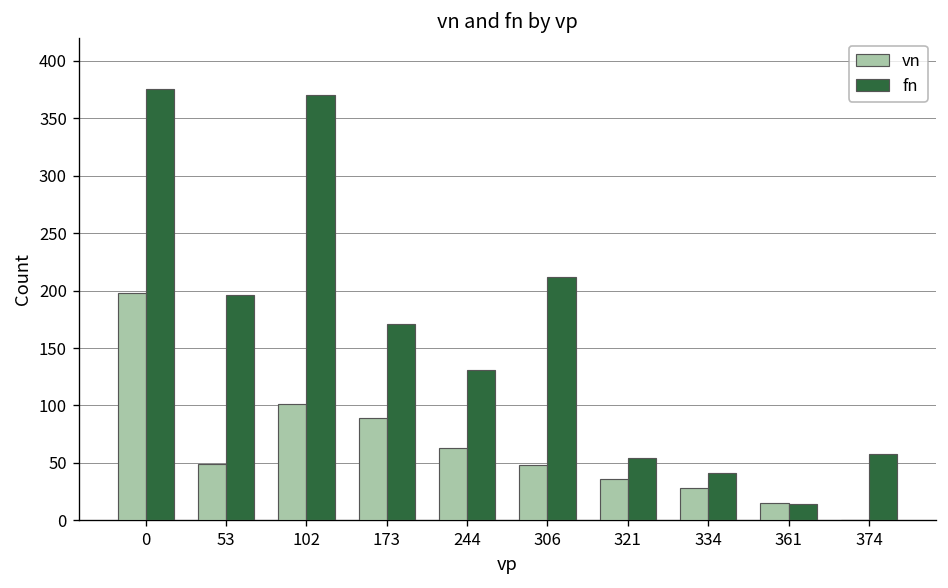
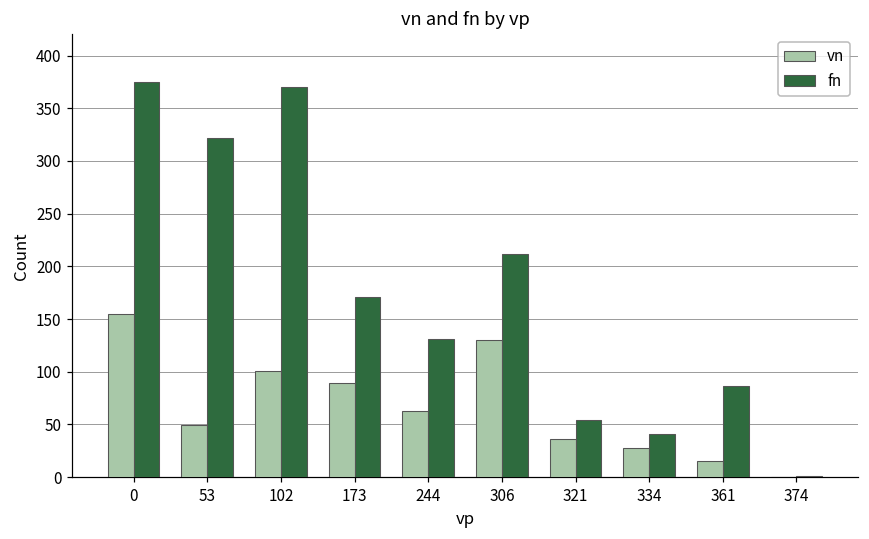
  {
    "vn": {
-     "0": 200,
+     "0": 160,
      "53": 50,
      "102": 100,
      "173": 90,
      "244": 60,
-     "306": 50,
+     "306": 130,
      "321": 40,
      "334": 30,
      "361": 20,
      "374": 0
    },
    "fn": {
      "0": 380,
-     "53": 200,
+     "53": 320,
      "102": 370,
      "173": 170,
      "244": 130,
      "306": 210,
      "321": 50,
      "334": 40,
-     "361": 10,
-     "374": 60
+     "361": 90,
+     "374": 0
    }
  }
